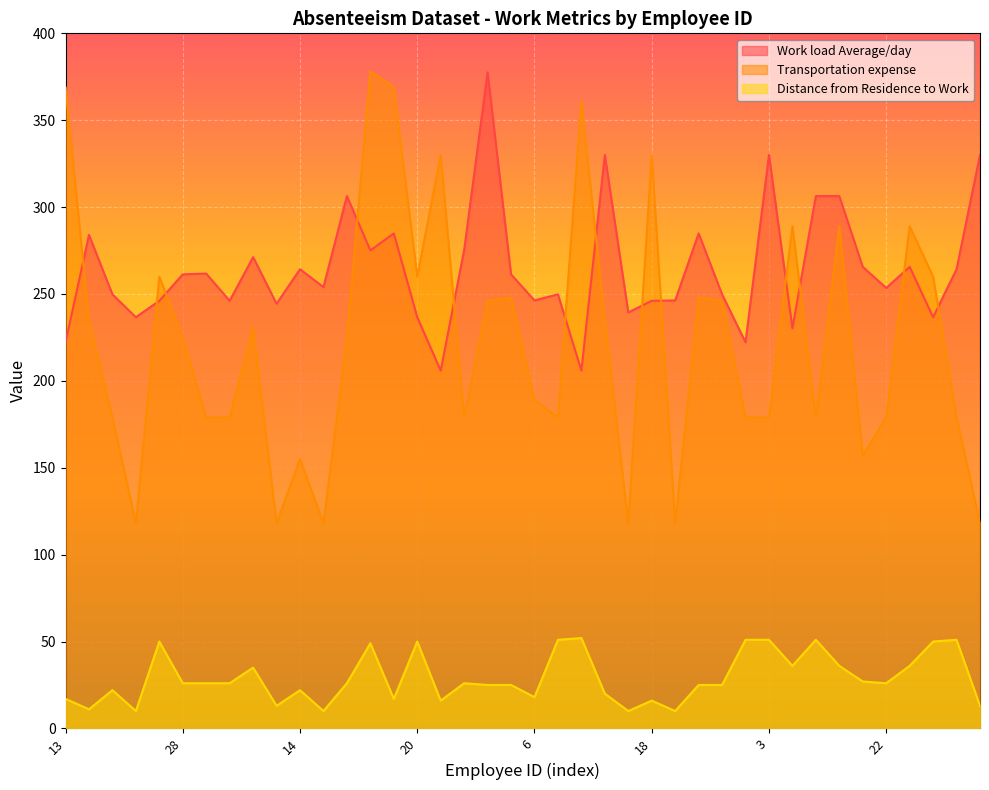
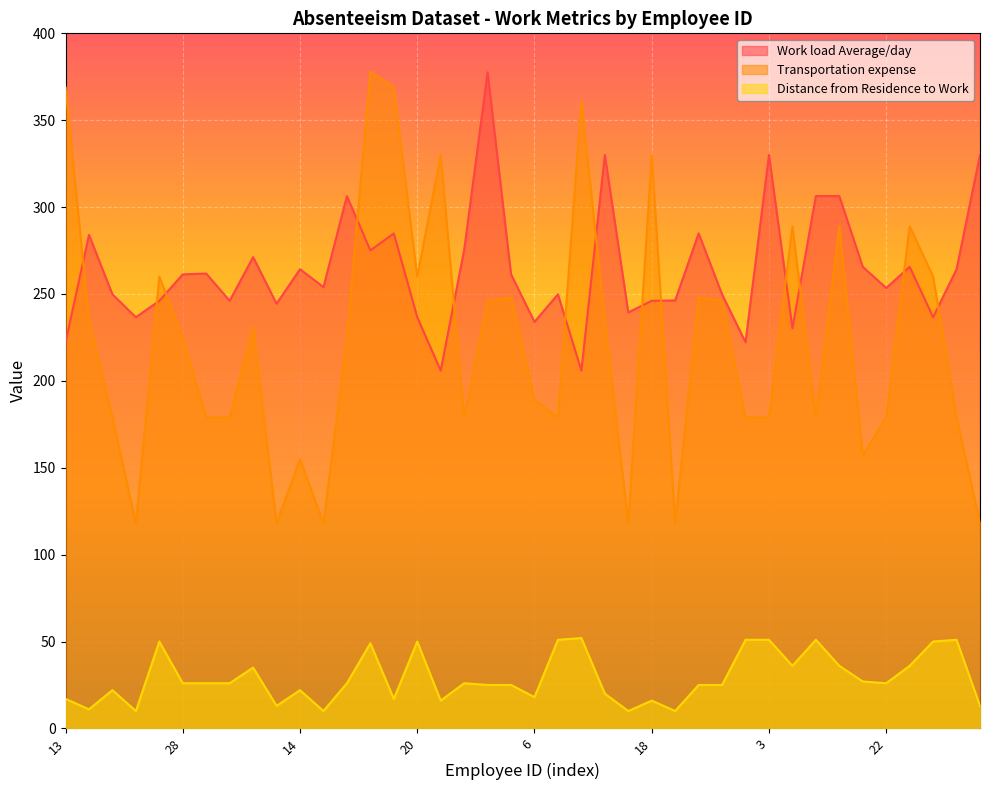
  {
    "Work load Average/day": {
      "14": 264,
-     "6": 246
+     "6": 234
    },
    "Transportation expense": {
      "14": 155,
      "6": 189
    },
    "Distance from Residence to Work": {
      "14": 22,
      "6": 18
    }
  }
